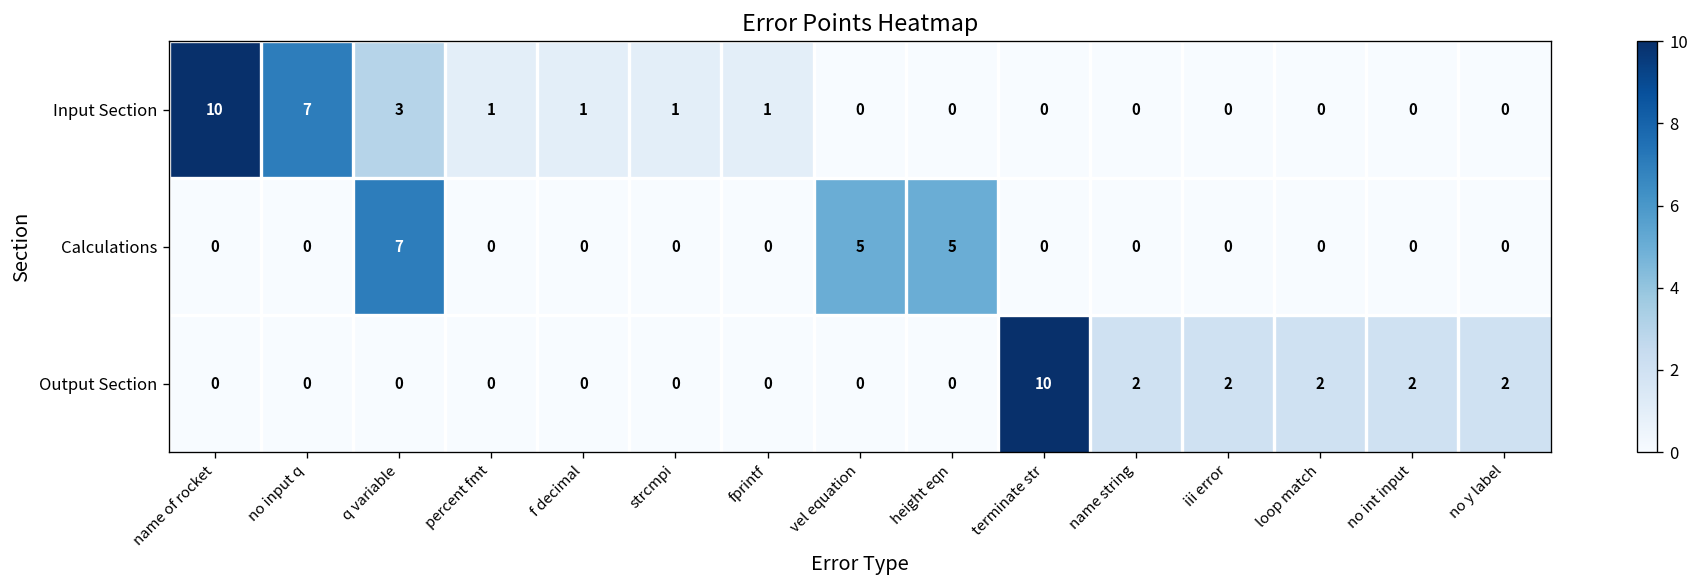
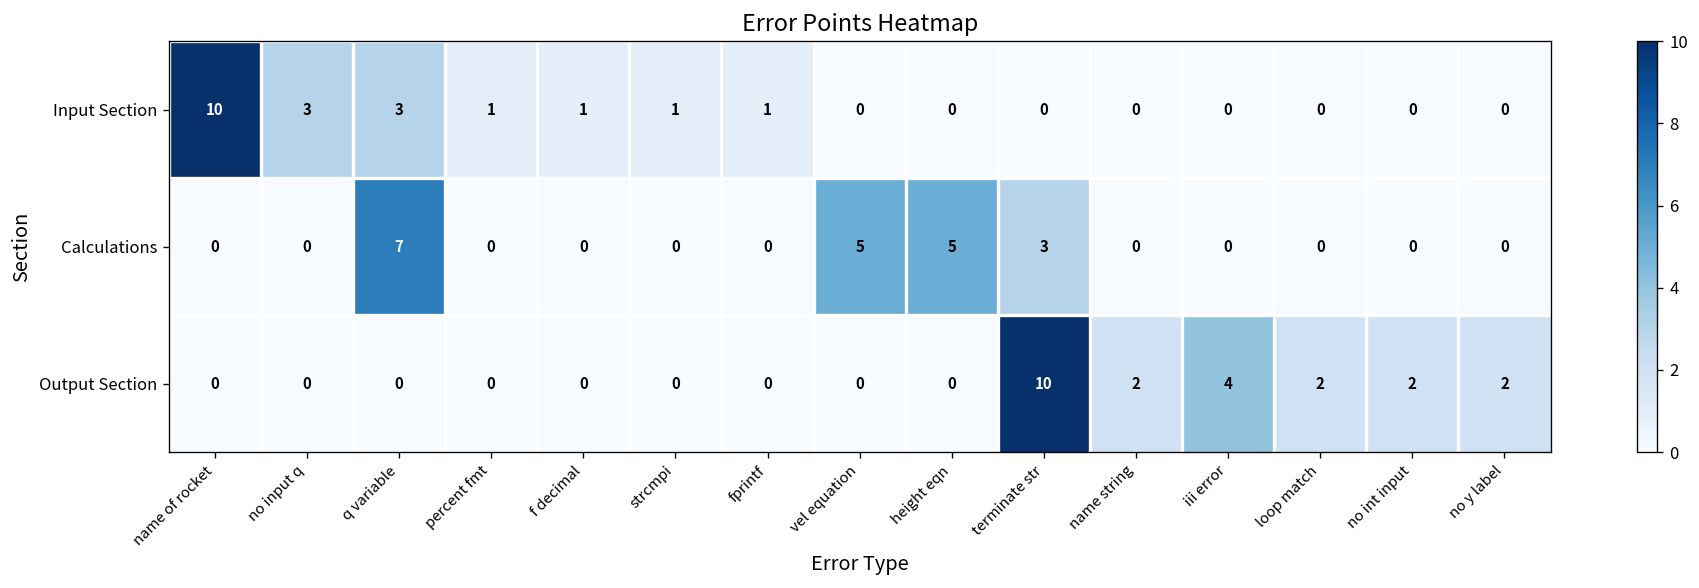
  {
    "Input Section": {
      "name of rocket": 10,
-     "no input q": 7,
+     "no input q": 3,
      "q variable": 3,
      "percent fmt": 1,
      "f decimal": 1,
      "strcmpi": 1,
      "fprintf": 1,
      "vel equation": 0,
      "height eqn": 0,
      "terminate str": 0,
      "name string": 0,
      "iii error": 0,
      "loop match": 0,
      "no int input": 0,
      "no y label": 0
    },
    "Calculations": {
      "name of rocket": 0,
      "no input q": 0,
      "q variable": 7,
      "percent fmt": 0,
      "f decimal": 0,
      "strcmpi": 0,
      "fprintf": 0,
      "vel equation": 5,
      "height eqn": 5,
-     "terminate str": 0,
+     "terminate str": 3,
      "name string": 0,
      "iii error": 0,
      "loop match": 0,
      "no int input": 0,
      "no y label": 0
    },
    "Output Section": {
      "name of rocket": 0,
      "no input q": 0,
      "q variable": 0,
      "percent fmt": 0,
      "f decimal": 0,
      "strcmpi": 0,
      "fprintf": 0,
      "vel equation": 0,
      "height eqn": 0,
      "terminate str": 10,
      "name string": 2,
-     "iii error": 2,
+     "iii error": 4,
      "loop match": 2,
      "no int input": 2,
      "no y label": 2
    }
  }
